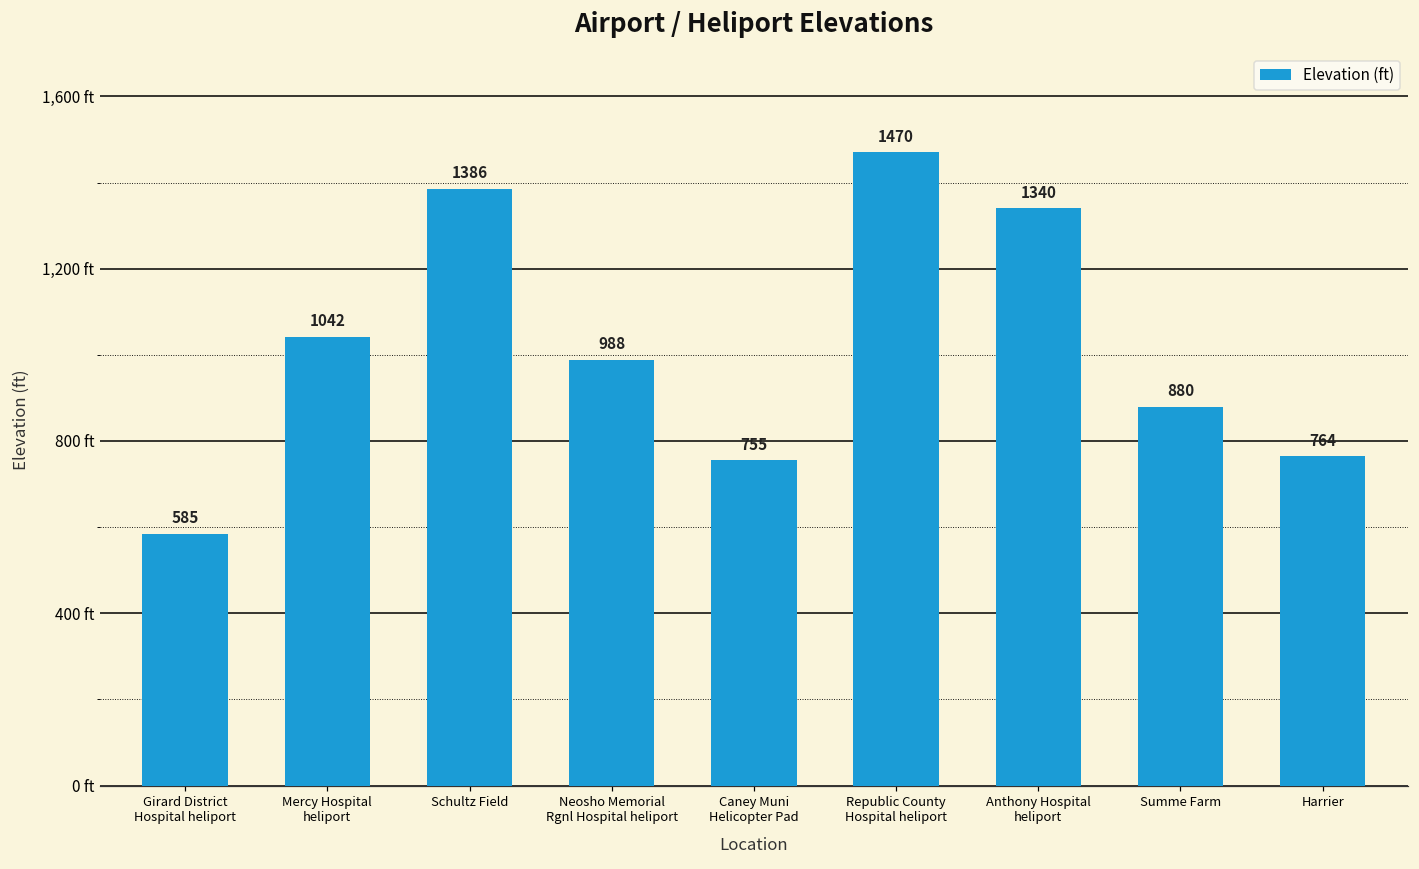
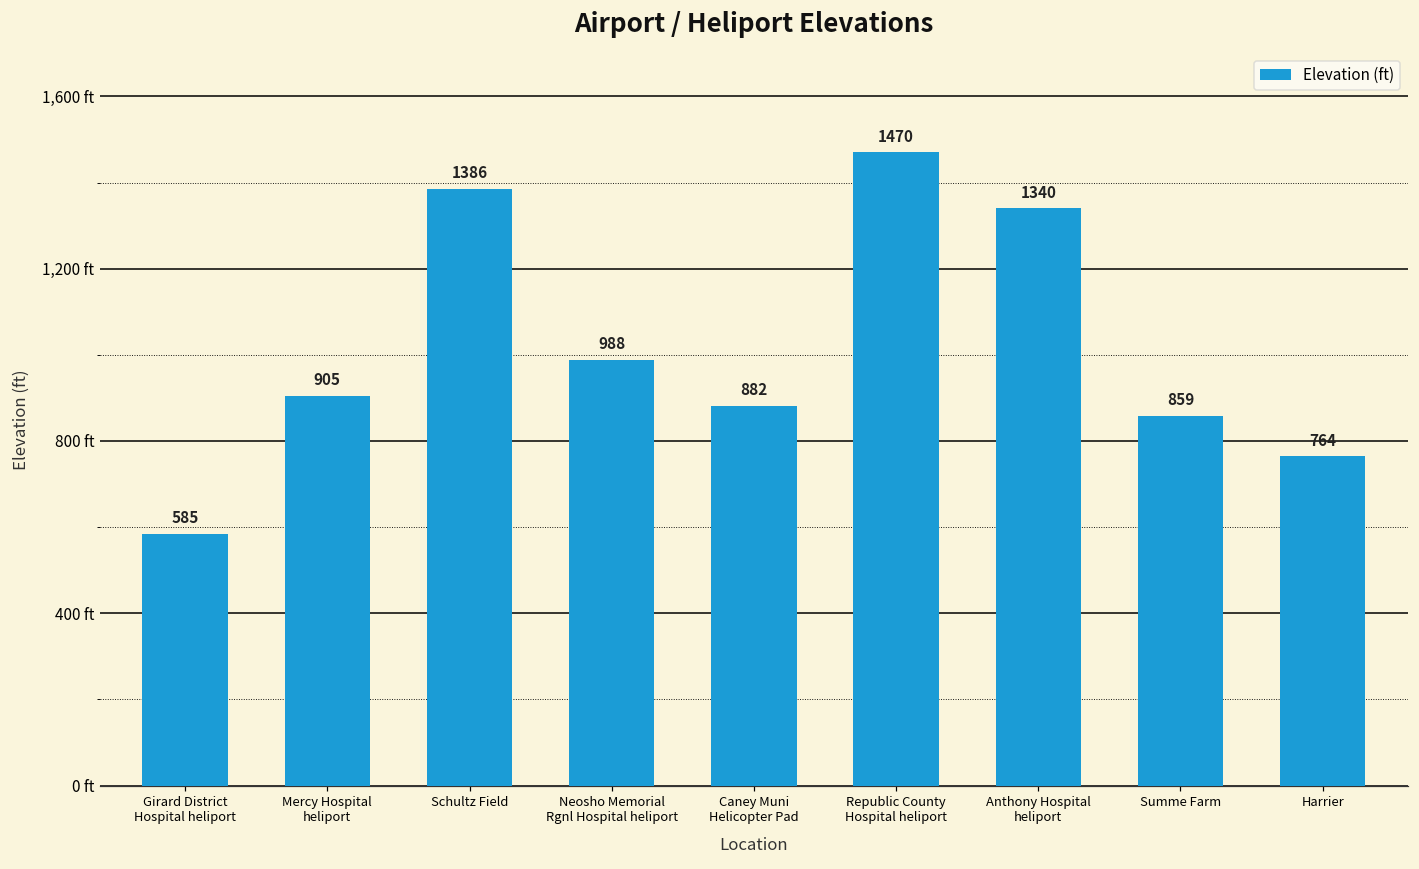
  {
    "Girard District Hospital heliport": 585,
-   "Mercy Hospital heliport": 1042,
+   "Mercy Hospital heliport": 905,
    "Schultz Field": 1386,
    "Neosho Memorial Rgnl Hospital heliport": 988,
-   "Caney Muni Helicopter Pad": 755,
+   "Caney Muni Helicopter Pad": 882,
    "Republic County Hospital heliport": 1470,
    "Anthony Hospital heliport": 1340,
-   "Summe Farm": 880,
+   "Summe Farm": 859,
    "Harrier": 764
  }
